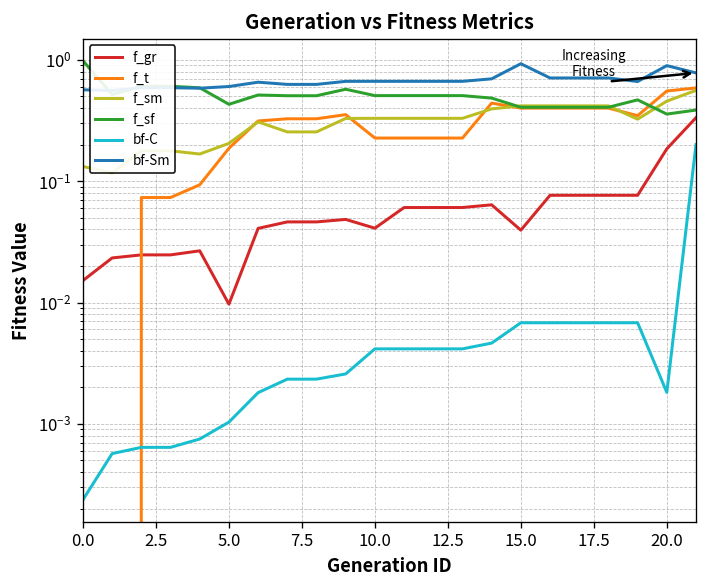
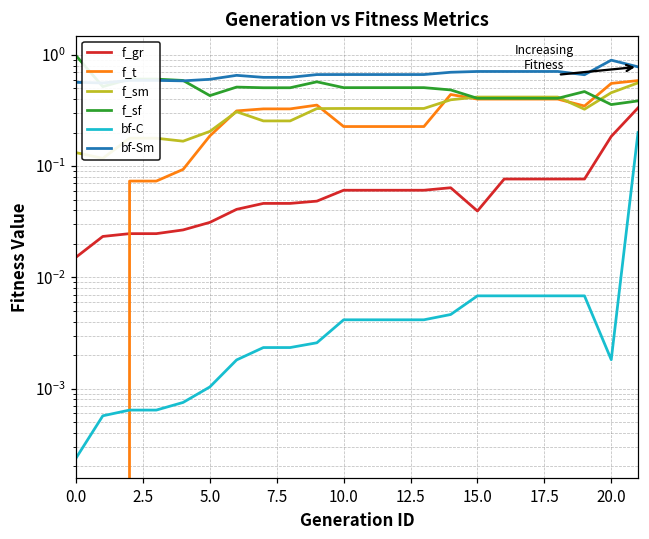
  {
    "f_gr": {
      "0.0": 0.015,
-     "5.0": 0.010,
-     "10.0": 0.041,
+     "5.0": 0.031,
+     "10.0": 0.06,
      "15.0": 0.039,
      "20.0": 0.18
    },
    "f_t": {
      "5.0": 0.19,
      "10.0": 0.23,
      "20.0": 0.6
    },
    "f_sm": {
      "0.0": 0.13,
      "5.0": 0.20,
      "10.0": 0.33,
      "20.0": 0.5
    },
    "f_sf": {
      "0.0": 1.0,
      "5.0": 0.43,
      "10.0": 0.5,
      "20.0": 0.36
    },
    "bf-C": {
      "0.0": 0.00024,
      "5.0": 0.001,
      "10.0": 0.004,
      "15.0": 0.007,
      "20.0": 0.0018
    },
    "bf-Sm": {
      "0.0": 0.6,
      "5.0": 0.6,
      "10.0": 0.7,
-     "15.0": 0.9,
+     "15.0": 0.7,
      "20.0": 0.9
    }
  }
